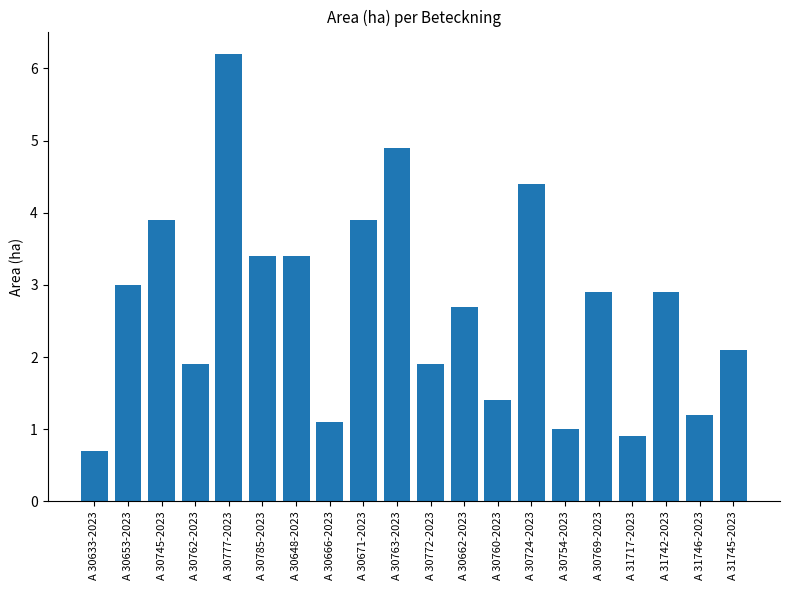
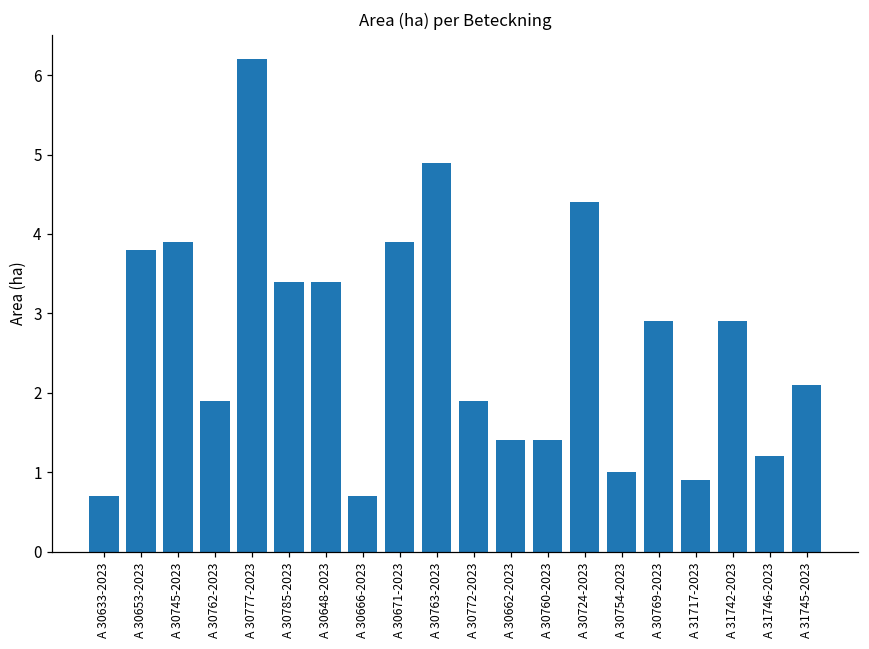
  {
    "A 30633-2023": 0.7,
-   "A 30653-2023": 3.0,
+   "A 30653-2023": 3.8,
    "A 30745-2023": 3.9,
    "A 30762-2023": 1.9,
    "A 30777-2023": 6.2,
    "A 30785-2023": 3.4,
    "A 30648-2023": 3.4,
-   "A 30666-2023": 1.1,
+   "A 30666-2023": 0.7,
    "A 30671-2023": 3.9,
    "A 30763-2023": 4.9,
    "A 30772-2023": 1.9,
-   "A 30662-2023": 2.7,
+   "A 30662-2023": 1.4,
    "A 30760-2023": 1.4,
    "A 30724-2023": 4.4,
    "A 30754-2023": 1.0,
    "A 30769-2023": 2.9,
    "A 31717-2023": 0.9,
    "A 31742-2023": 2.9,
    "A 31746-2023": 1.2,
    "A 31745-2023": 2.1
  }
